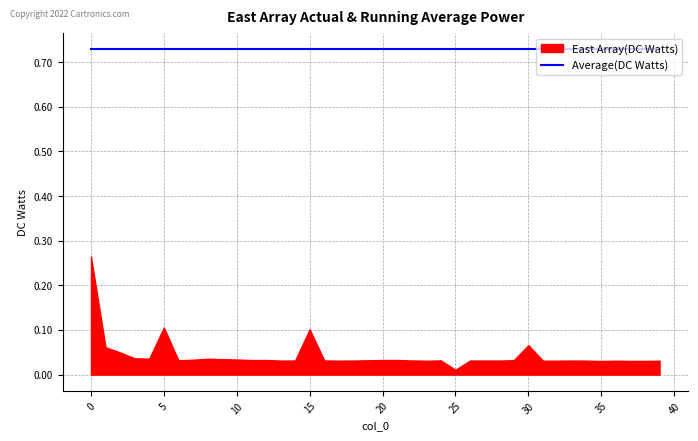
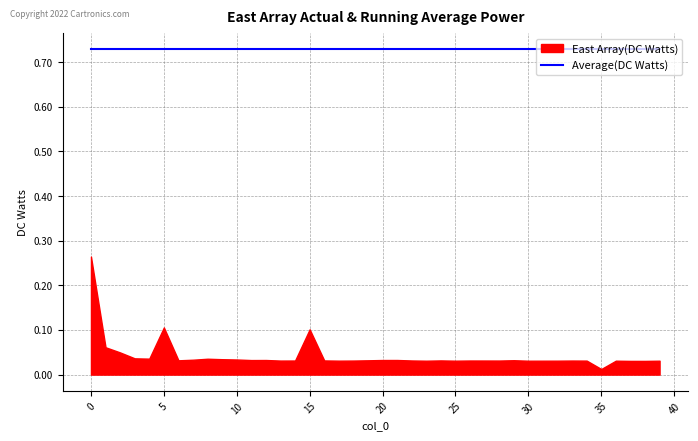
  {
    "Average(DC Watts)": {
      "0": 0.73,
      "5": 0.73,
      "10": 0.73,
      "15": 0.73,
      "20": 0.73,
      "25": 0.73,
      "30": 0.73
    },
    "East Array(DC Watts)": {
      "0": 0.26,
      "5": 0.11,
      "10": 0.03,
      "15": 0.10,
      "20": 0.03,
-     "25": 0.01,
-     "30": 0.07,
-     "35": 0.03
+     "25": 0.03,
+     "30": 0.03,
+     "35": 0.01
    }
  }
